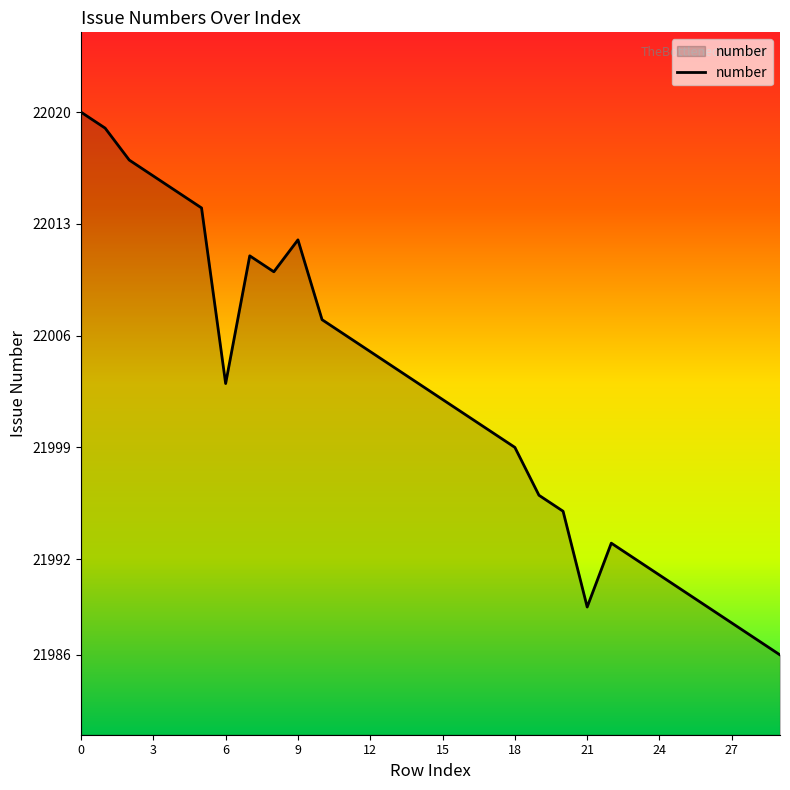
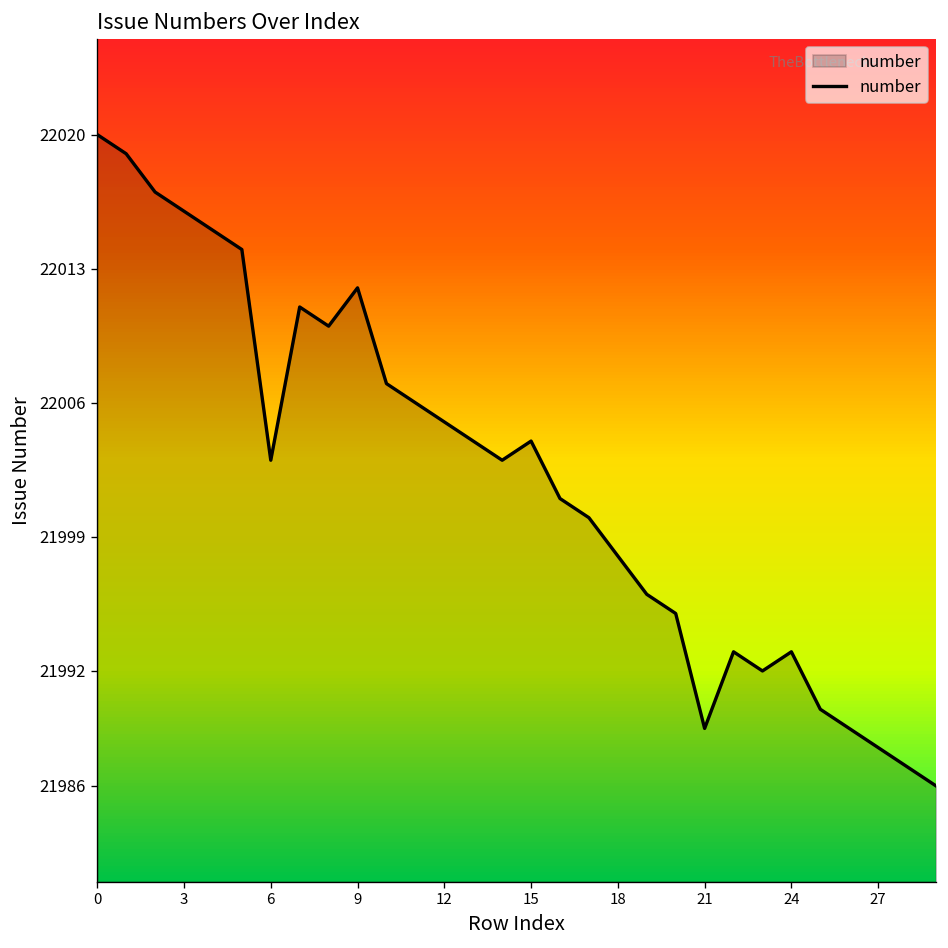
  {
    "0": 22020,
    "3": 22016,
    "6": 22003,
    "9": 22012,
    "12": 22005,
-   "15": 22002,
-   "18": 21999,
+   "15": 22004,
+   "18": 21998,
    "21": 21989,
-   "24": 21991,
+   "24": 21993,
    "27": 21988
  }
